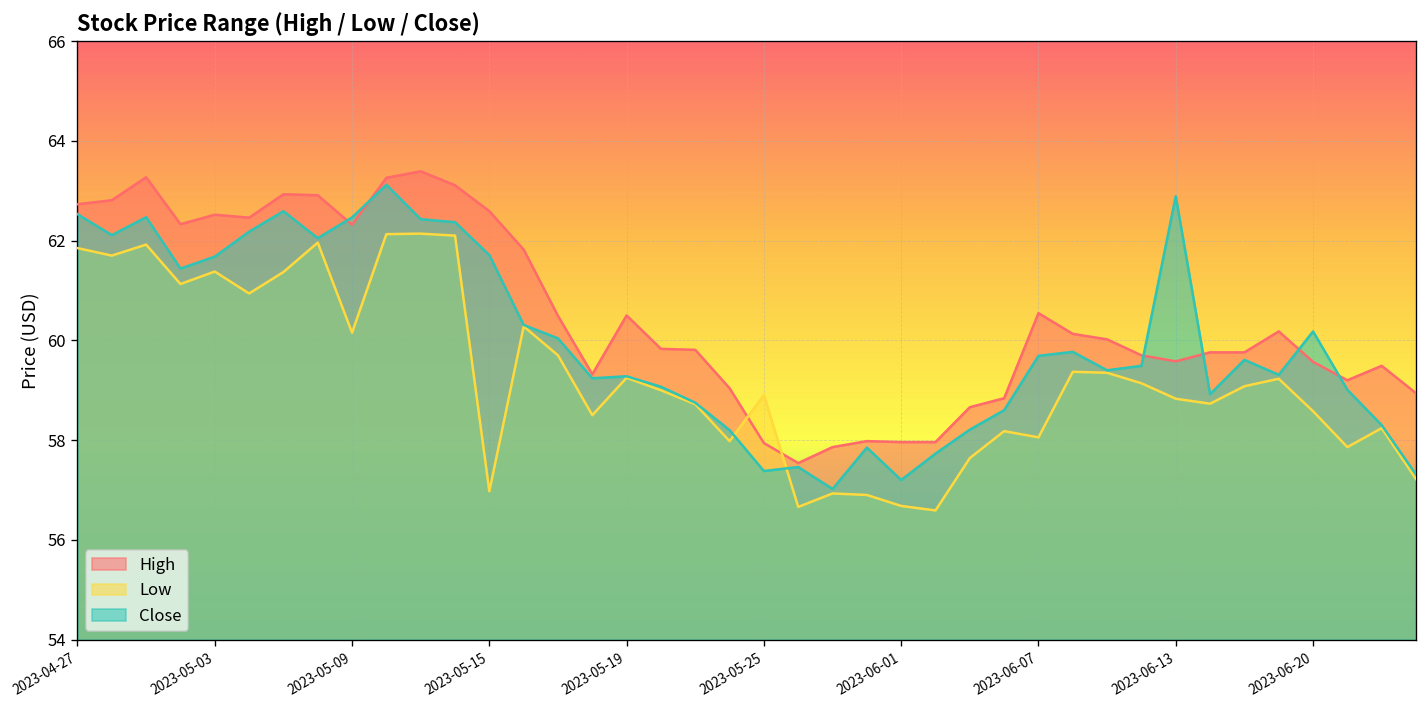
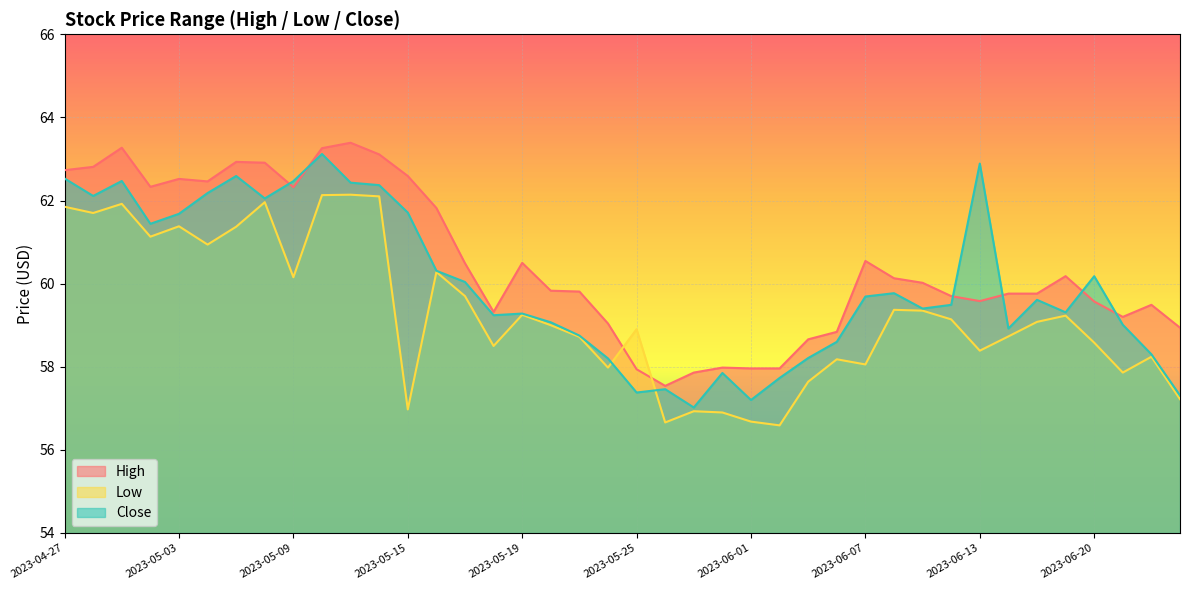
  {
    "High": {
      "2023-04-27": 62.7,
      "2023-05-03": 62.5,
      "2023-05-09": 62.3,
      "2023-05-15": 62.6,
      "2023-05-19": 60.5,
      "2023-05-25": 57.9,
      "2023-06-01": 58.0,
      "2023-06-07": 60.5,
      "2023-06-13": 59.6,
      "2023-06-20": 59.6
    },
    "Low": {
      "2023-04-27": 61.8,
      "2023-05-03": 61.4,
      "2023-05-09": 60.2,
      "2023-05-15": 57.0,
      "2023-05-25": 58.9,
      "2023-06-01": 56.7,
      "2023-06-07": 58.1,
-     "2023-06-13": 58.8,
+     "2023-06-13": 58.4,
      "2023-06-20": 58.6
    },
    "Close": {
      "2023-04-27": 62.5,
      "2023-05-03": 61.7,
      "2023-05-09": 62.5,
      "2023-05-15": 61.7,
      "2023-05-25": 57.4,
      "2023-06-01": 57.2,
      "2023-06-07": 59.7,
      "2023-06-13": 62.9,
      "2023-06-20": 60.2
    }
  }
